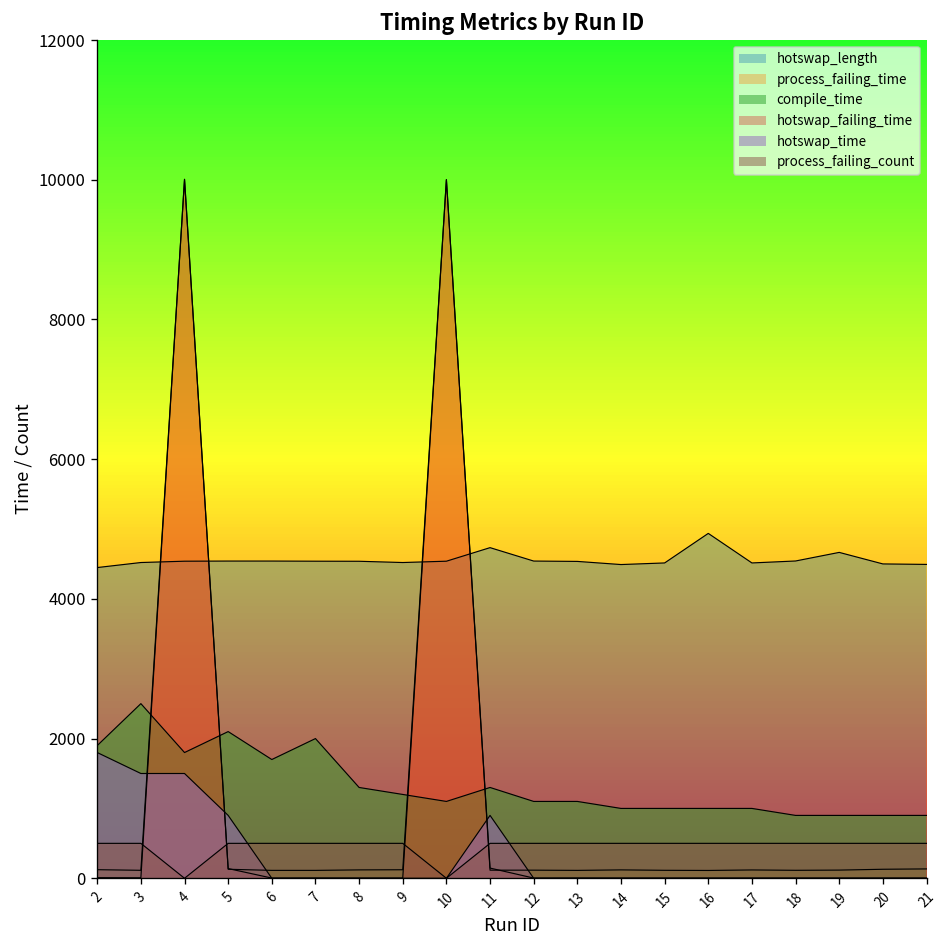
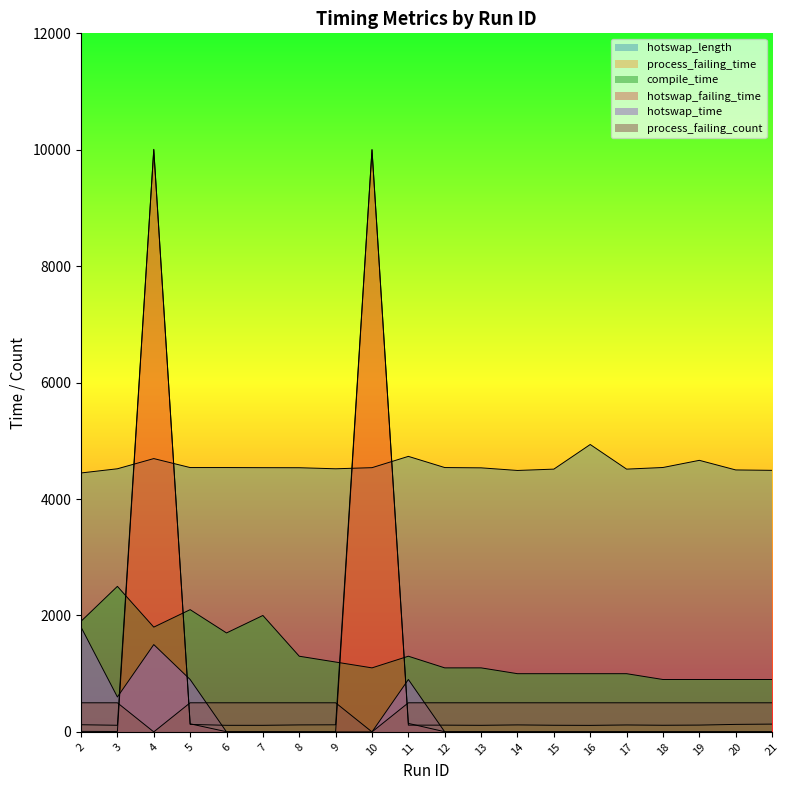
  {
    "hotswap_length": {
      "2": 4400,
      "3": 4500,
-     "4": 4500,
+     "4": 4700,
      "5": 4500,
      "6": 4500,
      "7": 4500,
      "8": 4500,
      "9": 4500,
      "10": 4500,
      "11": 4700,
      "12": 4500,
      "13": 4500,
      "14": 4500,
      "15": 4500,
      "16": 4900,
      "17": 4500,
      "18": 4500,
      "19": 4700,
      "20": 4500,
      "21": 4500
    },
    "compile_time": {
      "2": 1900,
      "3": 2500,
      "4": 1800,
      "5": 2100,
      "6": 1700,
      "7": 2000,
      "8": 1300,
      "9": 1200,
      "10": 1100,
      "11": 1300,
      "12": 1100,
      "13": 1100,
      "14": 1000,
      "15": 1000,
      "16": 1000,
      "17": 1000,
      "18": 900,
      "19": 900,
      "20": 900,
      "21": 900
    },
    "hotswap_time": {
      "2": 1800,
-     "3": 1500,
+     "3": 600,
      "4": 1500,
      "5": 900,
      "11": 900
    }
  }
